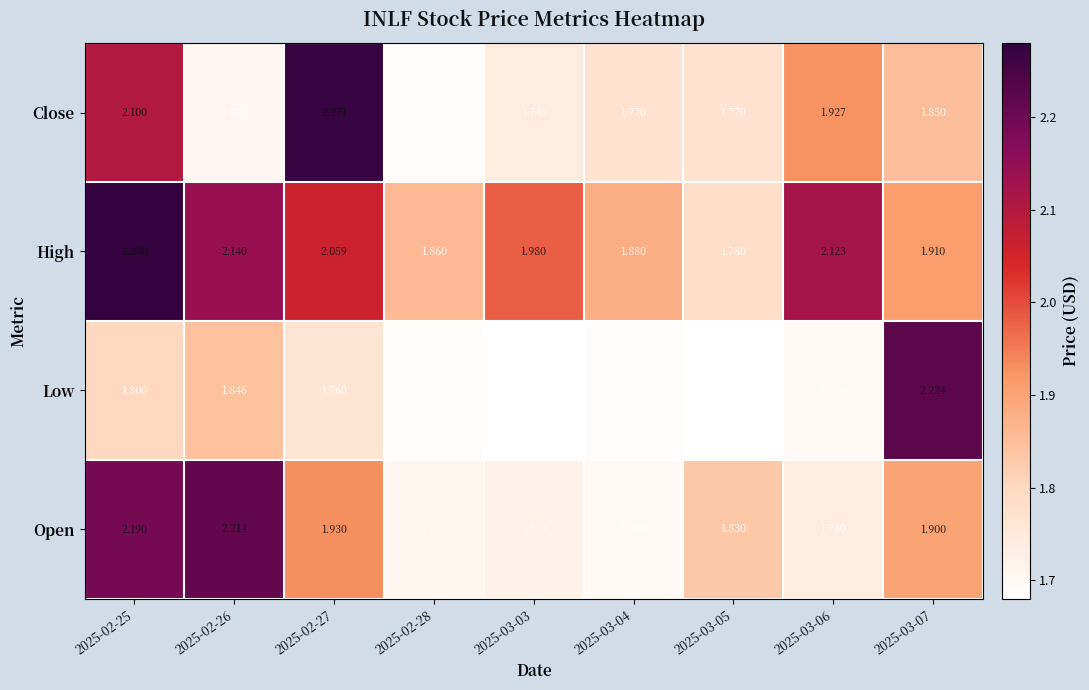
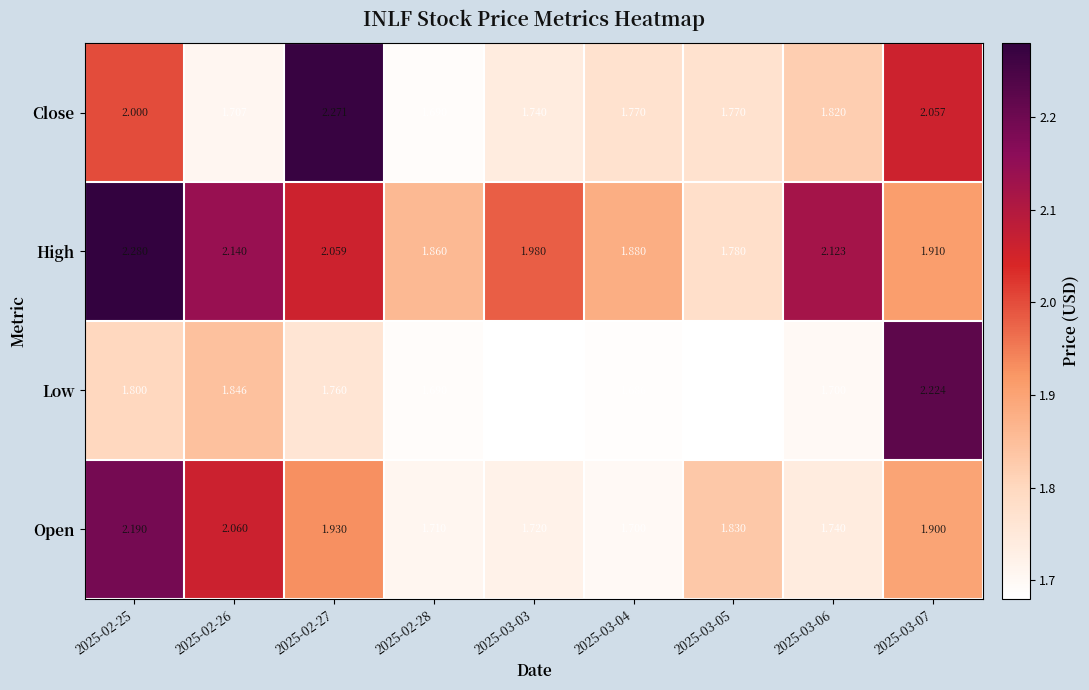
  {
    "Close": {
-     "2025-02-25": 2.100,
+     "2025-02-25": 2.000,
      "2025-02-27": 2.271,
      "2025-03-04": 1.770,
      "2025-03-05": 1.770,
-     "2025-03-06": 1.927,
-     "2025-03-07": 1.850
+     "2025-03-06": 1.820,
+     "2025-03-07": 2.057
    },
    "High": {
      "2025-02-26": 2.140,
      "2025-02-27": 2.059,
      "2025-02-28": 1.860,
      "2025-03-03": 1.980,
      "2025-03-04": 1.880,
      "2025-03-05": 1.780,
      "2025-03-06": 2.123,
      "2025-03-07": 1.910
    },
    "Low": {
      "2025-02-25": 1.800,
      "2025-02-26": 1.846,
      "2025-03-07": 2.224
    },
    "Open": {
      "2025-02-25": 2.190,
-     "2025-02-26": 2.214,
+     "2025-02-26": 2.060,
      "2025-02-27": 1.930,
      "2025-03-05": 1.830,
      "2025-03-07": 1.900
    }
  }
